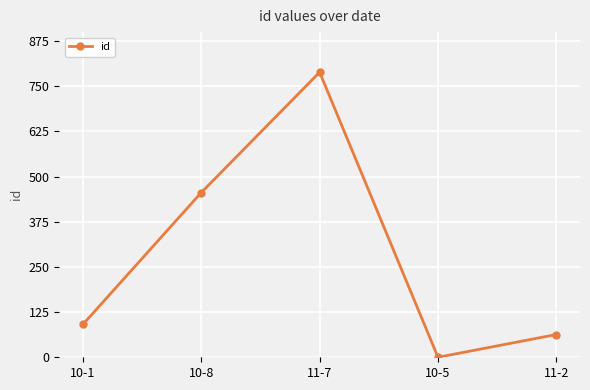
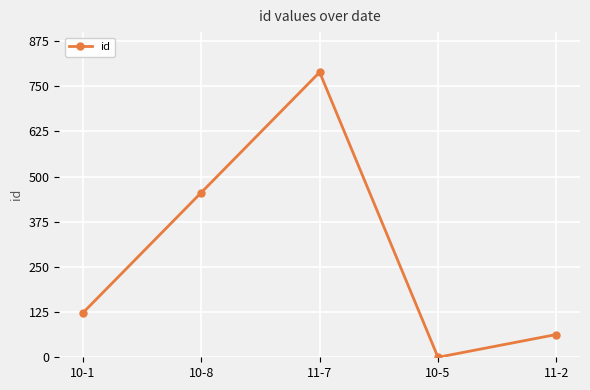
  {
-   "10-1": 90,
+   "10-1": 120,
    "10-8": 460,
    "11-7": 790,
    "10-5": 0,
    "11-2": 60
  }
